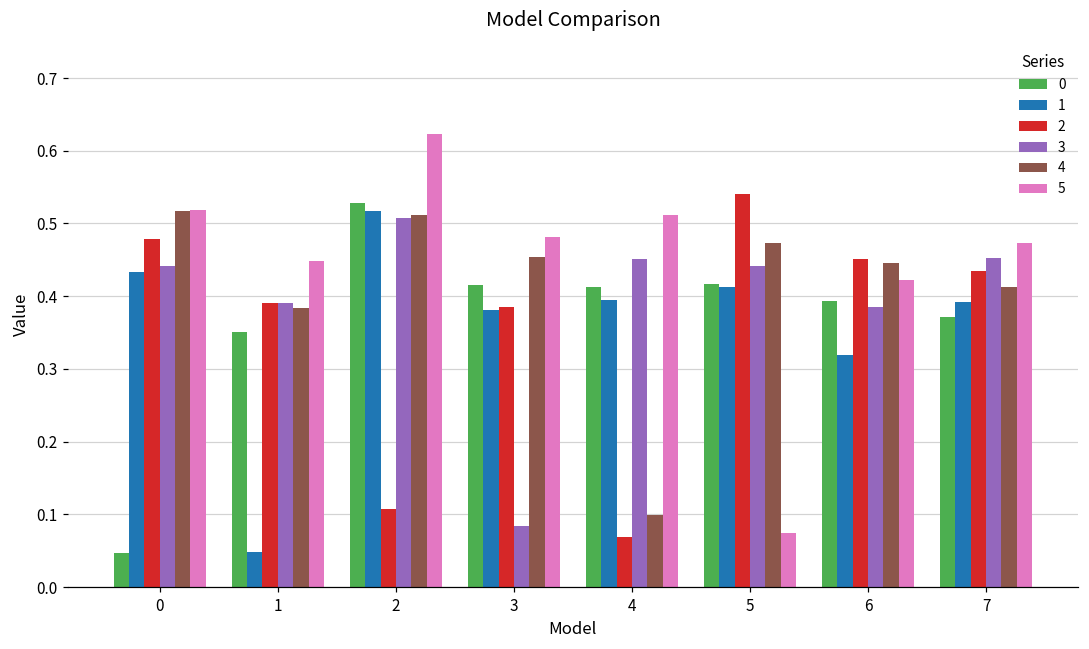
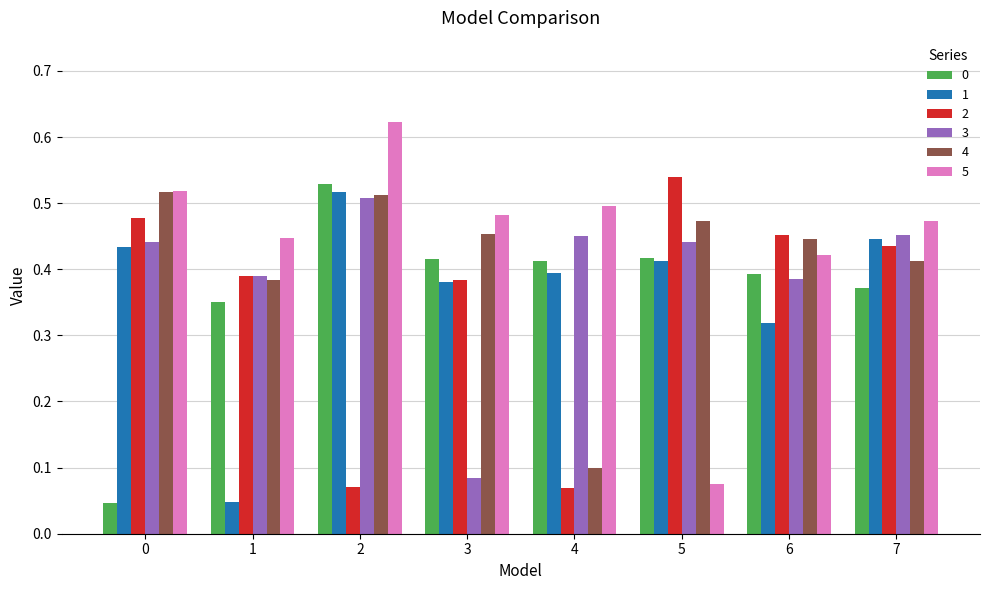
  {
    "0": {
      "0": 0.05,
      "1": 0.35,
      "2": 0.53,
      "3": 0.42,
      "4": 0.41,
      "5": 0.42,
      "6": 0.39,
      "7": 0.37
    },
    "1": {
      "0": 0.43,
      "1": 0.05,
      "2": 0.52,
      "3": 0.38,
      "4": 0.39,
      "5": 0.41,
      "6": 0.32,
-     "7": 0.39
+     "7": 0.45
    },
    "2": {
      "0": 0.48,
      "1": 0.39,
-     "2": 0.11,
+     "2": 0.07,
      "3": 0.38,
      "4": 0.07,
      "5": 0.54,
      "6": 0.45,
      "7": 0.44
    },
    "3": {
      "0": 0.44,
      "1": 0.39,
      "2": 0.51,
      "3": 0.08,
      "4": 0.45,
      "5": 0.44,
      "6": 0.39,
      "7": 0.45
    },
    "4": {
      "0": 0.52,
      "1": 0.38,
      "2": 0.51,
      "3": 0.45,
      "4": 0.10,
      "5": 0.47,
      "6": 0.45,
      "7": 0.41
    },
    "5": {
      "0": 0.52,
      "1": 0.45,
      "2": 0.62,
      "3": 0.48,
-     "4": 0.51,
+     "4": 0.50,
      "5": 0.07,
      "6": 0.42,
      "7": 0.47
    }
  }
